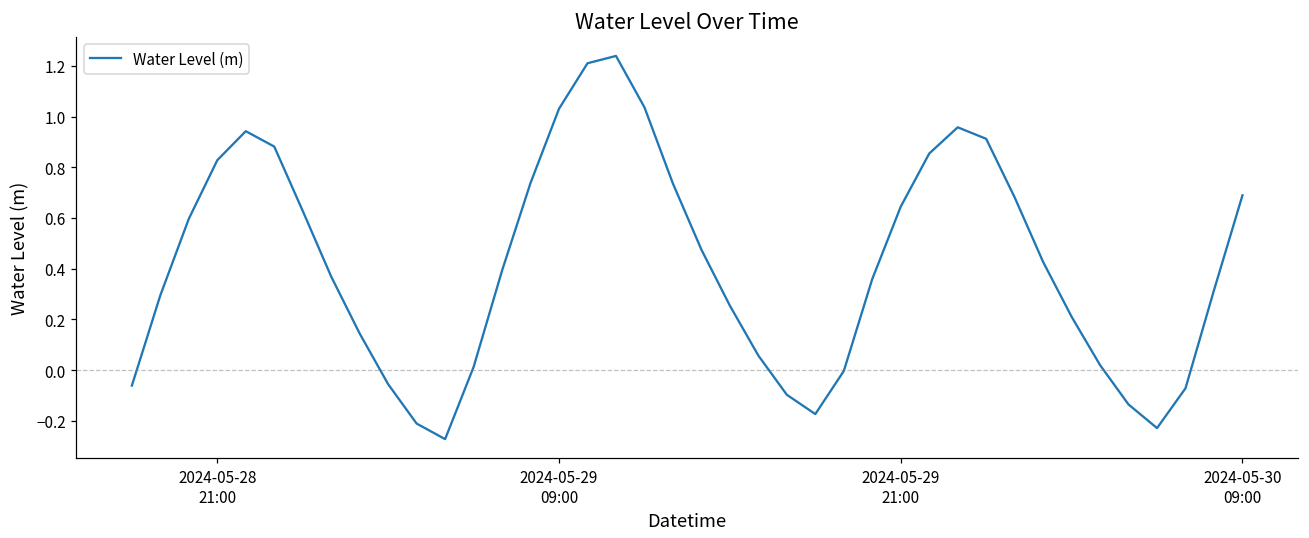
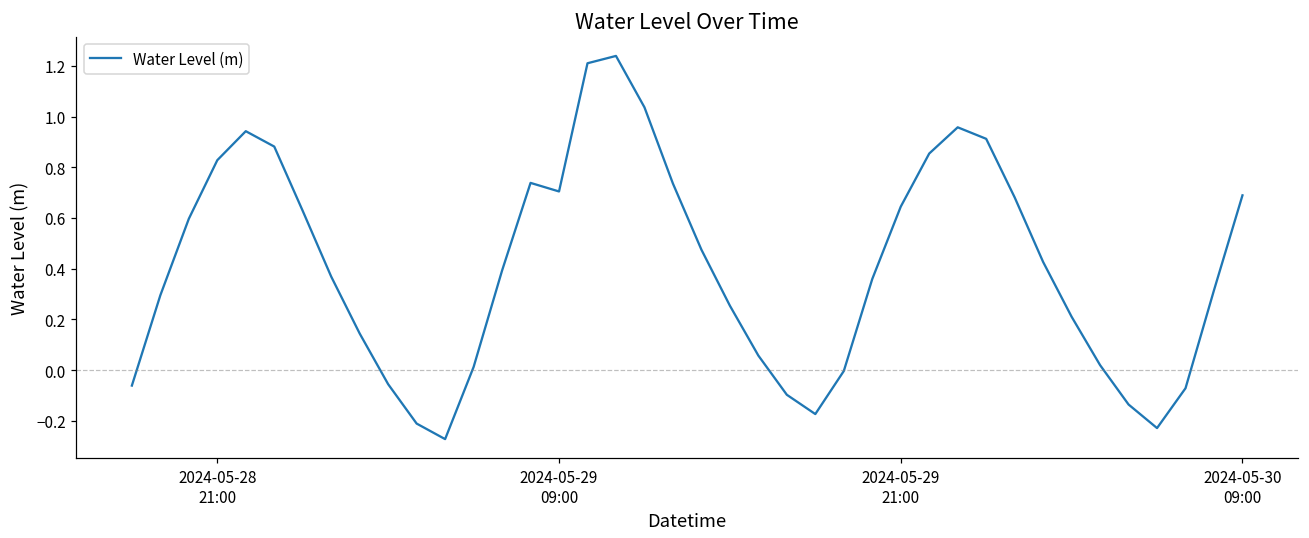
  {
    "2024-05-28 21:00": 0.83,
-   "2024-05-29 09:00": 1.03,
+   "2024-05-29 09:00": 0.70,
    "2024-05-29 21:00": 0.64,
    "2024-05-30 09:00": 0.69
  }
